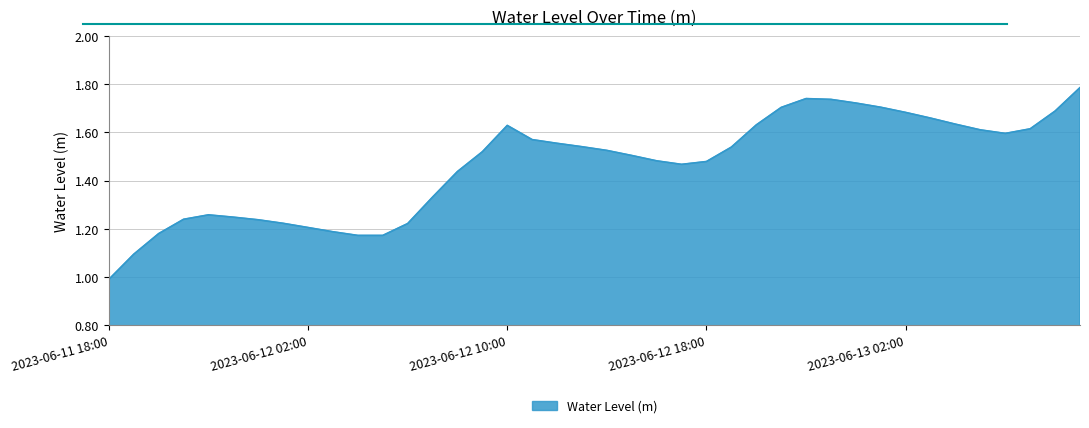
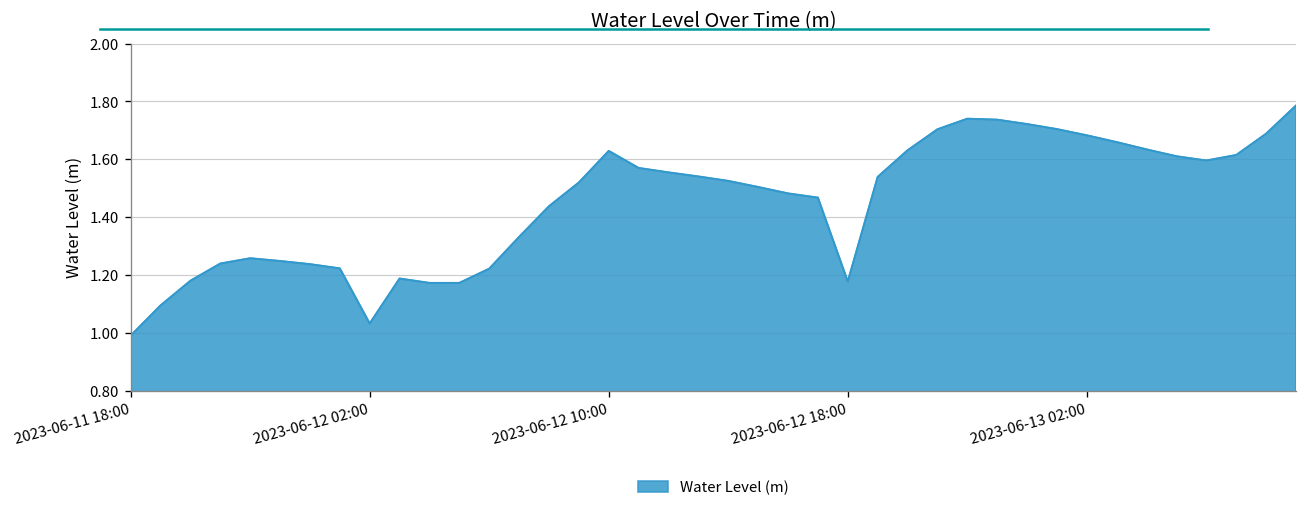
  {
    "2023-06-11 18:00": 0.99,
-   "2023-06-12 02:00": 1.21,
+   "2023-06-12 02:00": 1.03,
    "2023-06-12 10:00": 1.63,
-   "2023-06-12 18:00": 1.48,
+   "2023-06-12 18:00": 1.18,
    "2023-06-13 02:00": 1.68
  }
